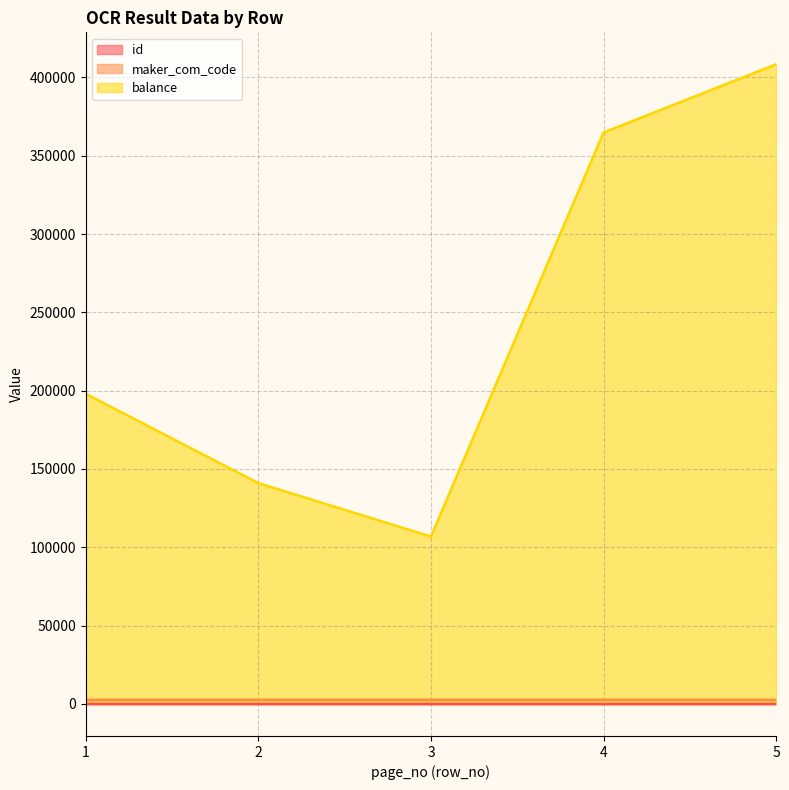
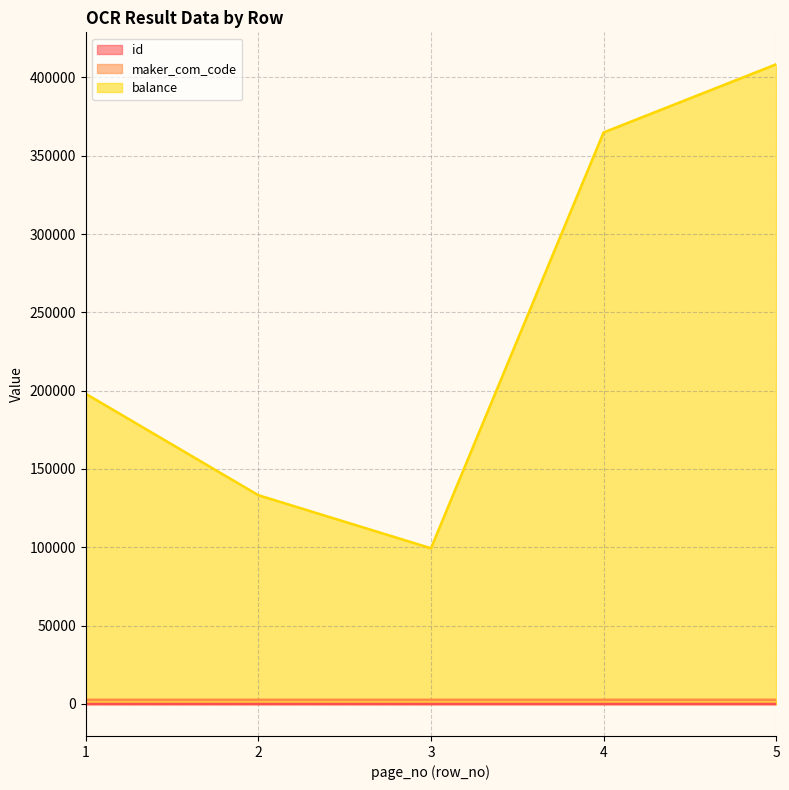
  {
    "balance": {
      "1": 198000,
-     "2": 141000,
-     "3": 107000,
+     "2": 133000,
+     "3": 99000,
      "4": 365000,
      "5": 408000
    }
  }
